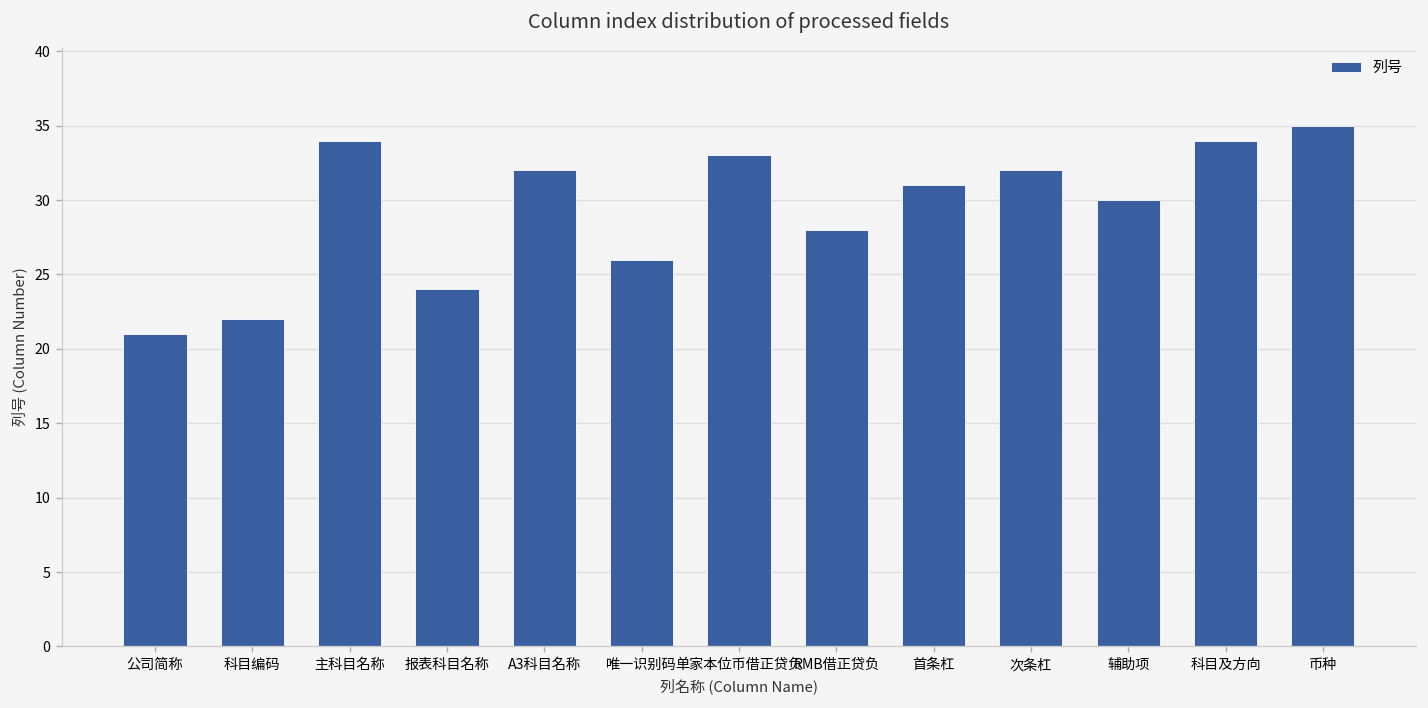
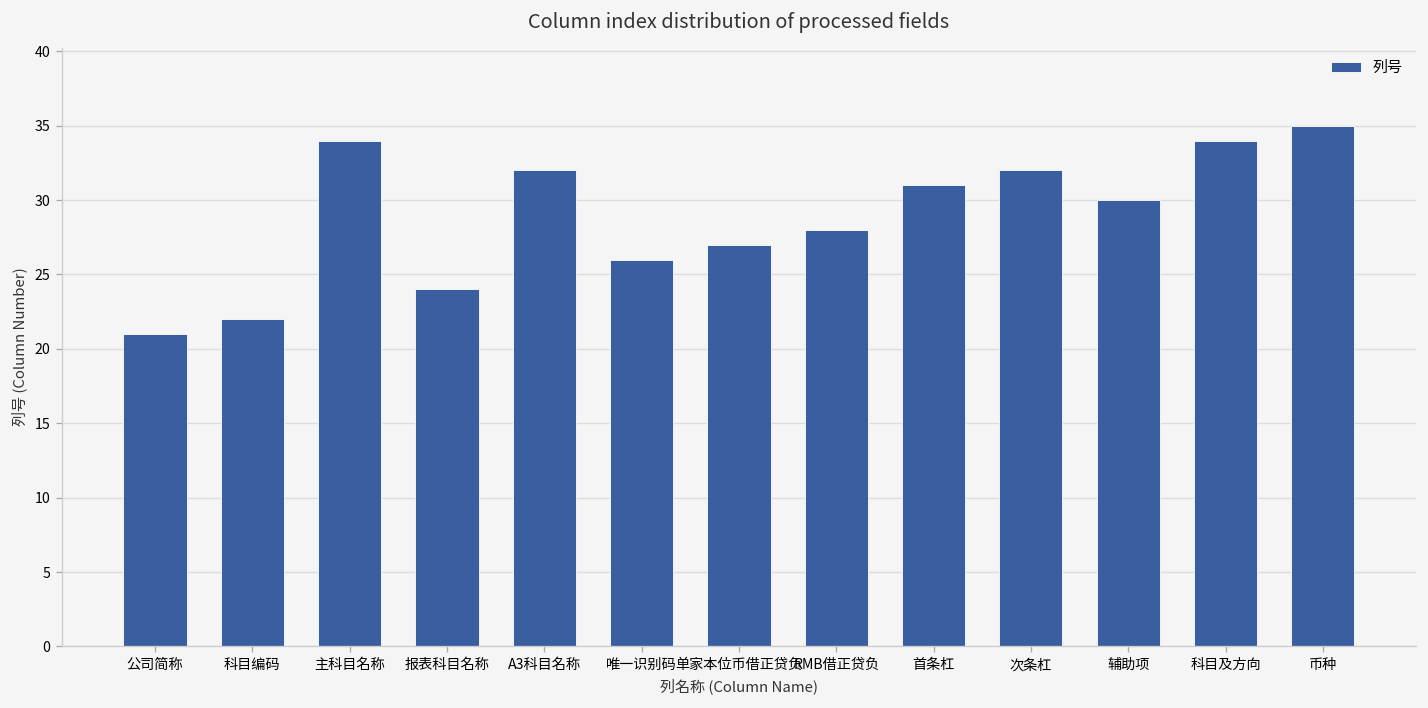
  {
    "公司简称": 21,
    "科目编码": 22,
    "主科目名称": 34,
    "报表科目名称": 24,
    "A3科目名称": 32,
    "唯一识别码": 26,
-   "单家本位币借正贷负": 33,
+   "单家本位币借正贷负": 27,
    "RMB借正贷负": 28,
    "首条杠": 31,
    "次条杠": 32,
    "辅助项": 30,
    "科目及方向": 34,
    "币种": 35
  }
